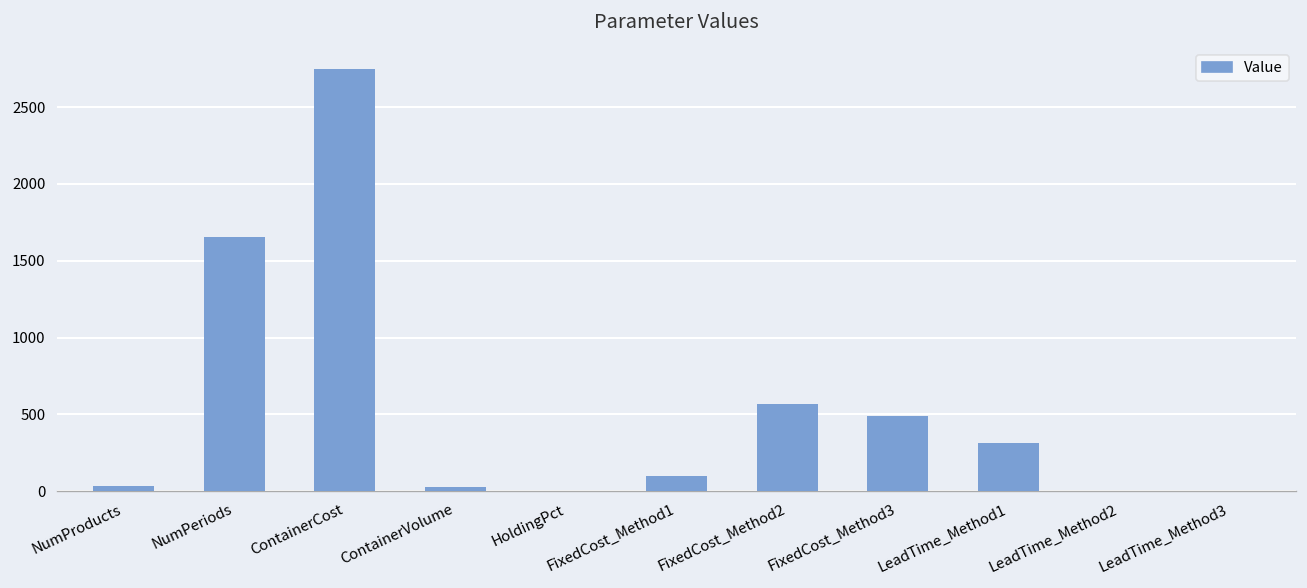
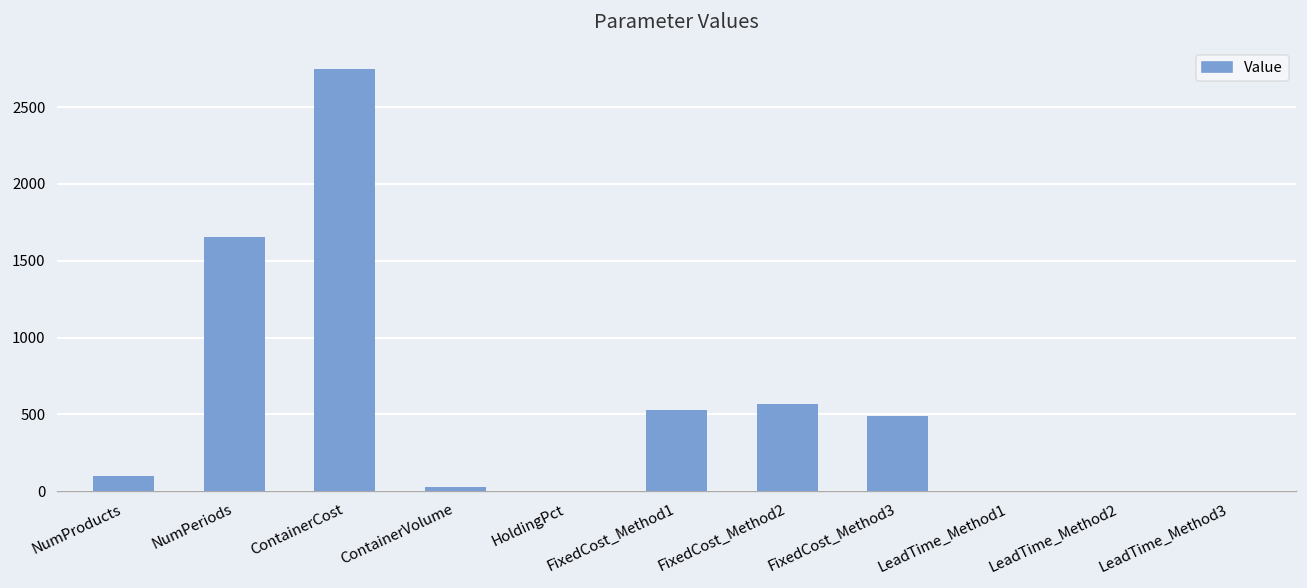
  {
-   "NumProducts": 40,
+   "NumProducts": 100,
    "NumPeriods": 1660,
    "ContainerCost": 2750,
    "ContainerVolume": 30,
-   "FixedCost_Method1": 100,
+   "FixedCost_Method1": 530,
    "FixedCost_Method2": 570,
    "FixedCost_Method3": 490,
-   "LeadTime_Method1": 310
+   "LeadTime_Method1": 0
  }
